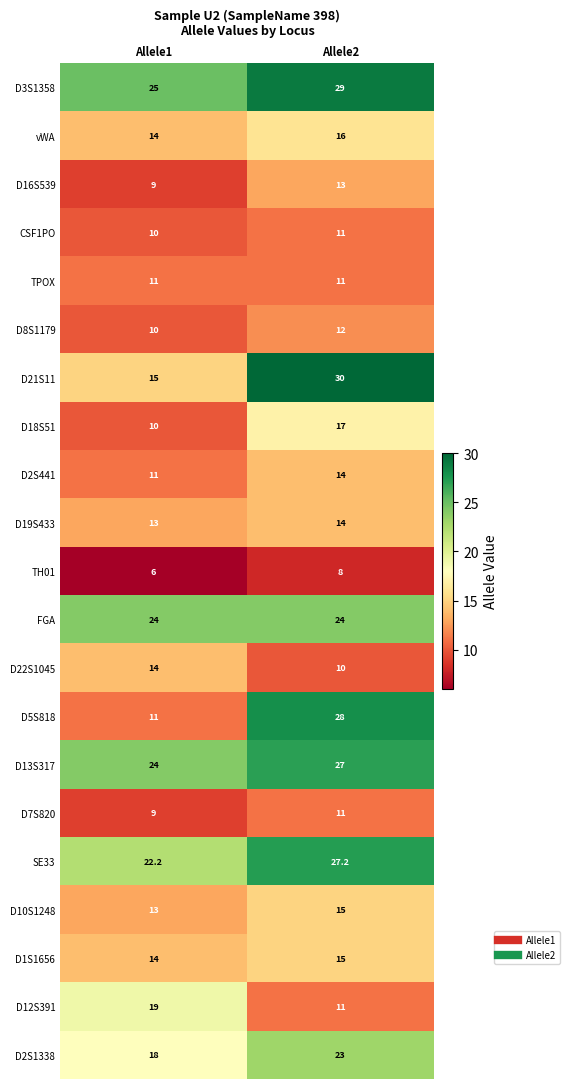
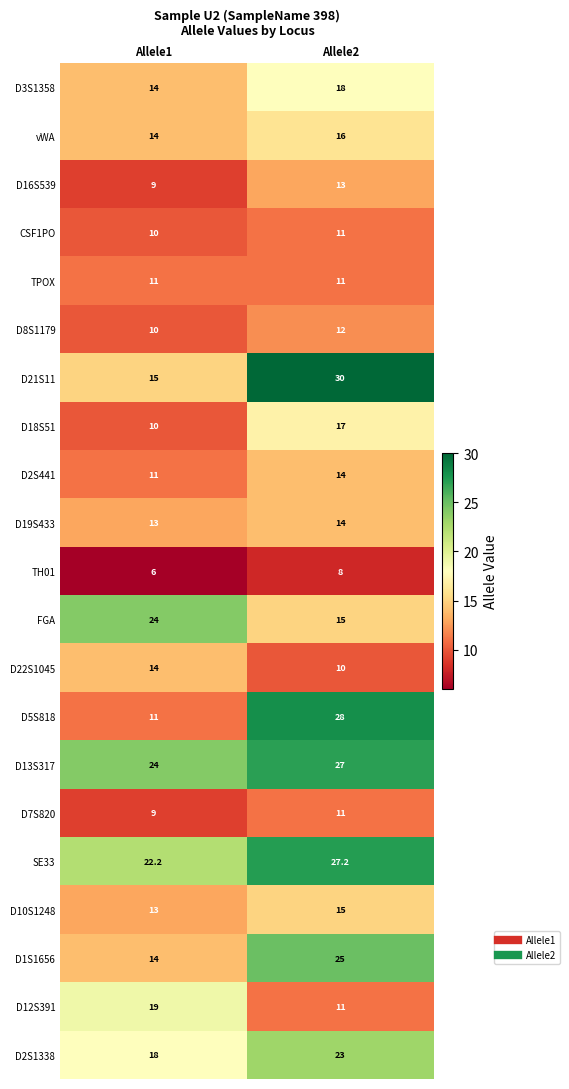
  {
    "D3S1358": {
-     "Allele1": 25,
-     "Allele2": 29
+     "Allele1": 14,
+     "Allele2": 18
    },
    "vWA": {
      "Allele1": 14,
      "Allele2": 16
    },
    "D16S539": {
      "Allele1": 9,
      "Allele2": 13
    },
    "CSF1PO": {
      "Allele1": 10,
      "Allele2": 11
    },
    "TPOX": {
      "Allele1": 11,
      "Allele2": 11
    },
    "D8S1179": {
      "Allele1": 10,
      "Allele2": 12
    },
    "D21S11": {
      "Allele1": 15,
      "Allele2": 30
    },
    "D18S51": {
      "Allele1": 10,
      "Allele2": 17
    },
    "D2S441": {
      "Allele1": 11,
      "Allele2": 14
    },
    "D19S433": {
      "Allele1": 13,
      "Allele2": 14
    },
    "TH01": {
      "Allele1": 6,
      "Allele2": 8
    },
    "FGA": {
      "Allele1": 24,
-     "Allele2": 24
+     "Allele2": 15
    },
    "D22S1045": {
      "Allele1": 14,
      "Allele2": 10
    },
    "D5S818": {
      "Allele1": 11,
      "Allele2": 28
    },
    "D13S317": {
      "Allele1": 24,
      "Allele2": 27
    },
    "D7S820": {
      "Allele1": 9,
      "Allele2": 11
    },
    "SE33": {
      "Allele1": 22.2,
      "Allele2": 27.2
    },
    "D10S1248": {
      "Allele1": 13,
      "Allele2": 15
    },
    "D1S1656": {
      "Allele1": 14,
-     "Allele2": 15
+     "Allele2": 25
    },
    "D12S391": {
      "Allele1": 19,
      "Allele2": 11
    },
    "D2S1338": {
      "Allele1": 18,
      "Allele2": 23
    }
  }
